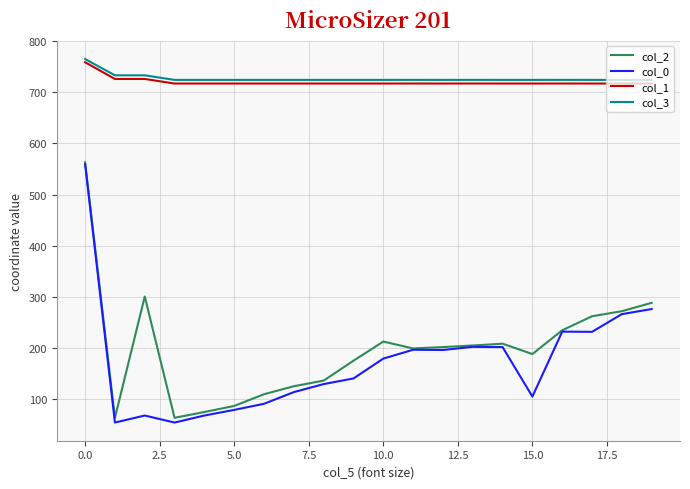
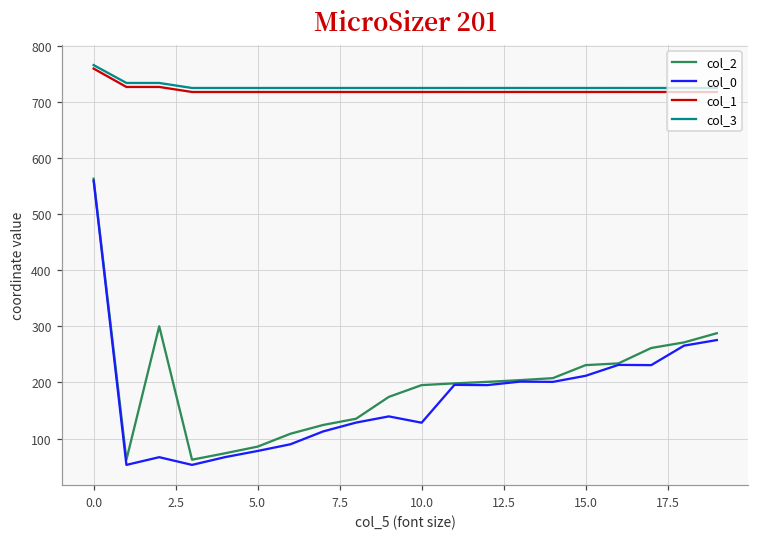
  {
    "col_2": {
      "5.0": 90,
-     "10.0": 210,
-     "15.0": 190
+     "10.0": 200,
+     "15.0": 230
    },
    "col_0": {
      "5.0": 80,
-     "10.0": 180,
-     "15.0": 100
+     "10.0": 130,
+     "15.0": 210
    },
    "col_1": {
      "0.0": 760,
      "5.0": 720,
      "10.0": 720,
      "15.0": 720
    },
    "col_3": {
      "0.0": 770,
      "5.0": 720,
      "10.0": 720,
      "15.0": 720
    }
  }
